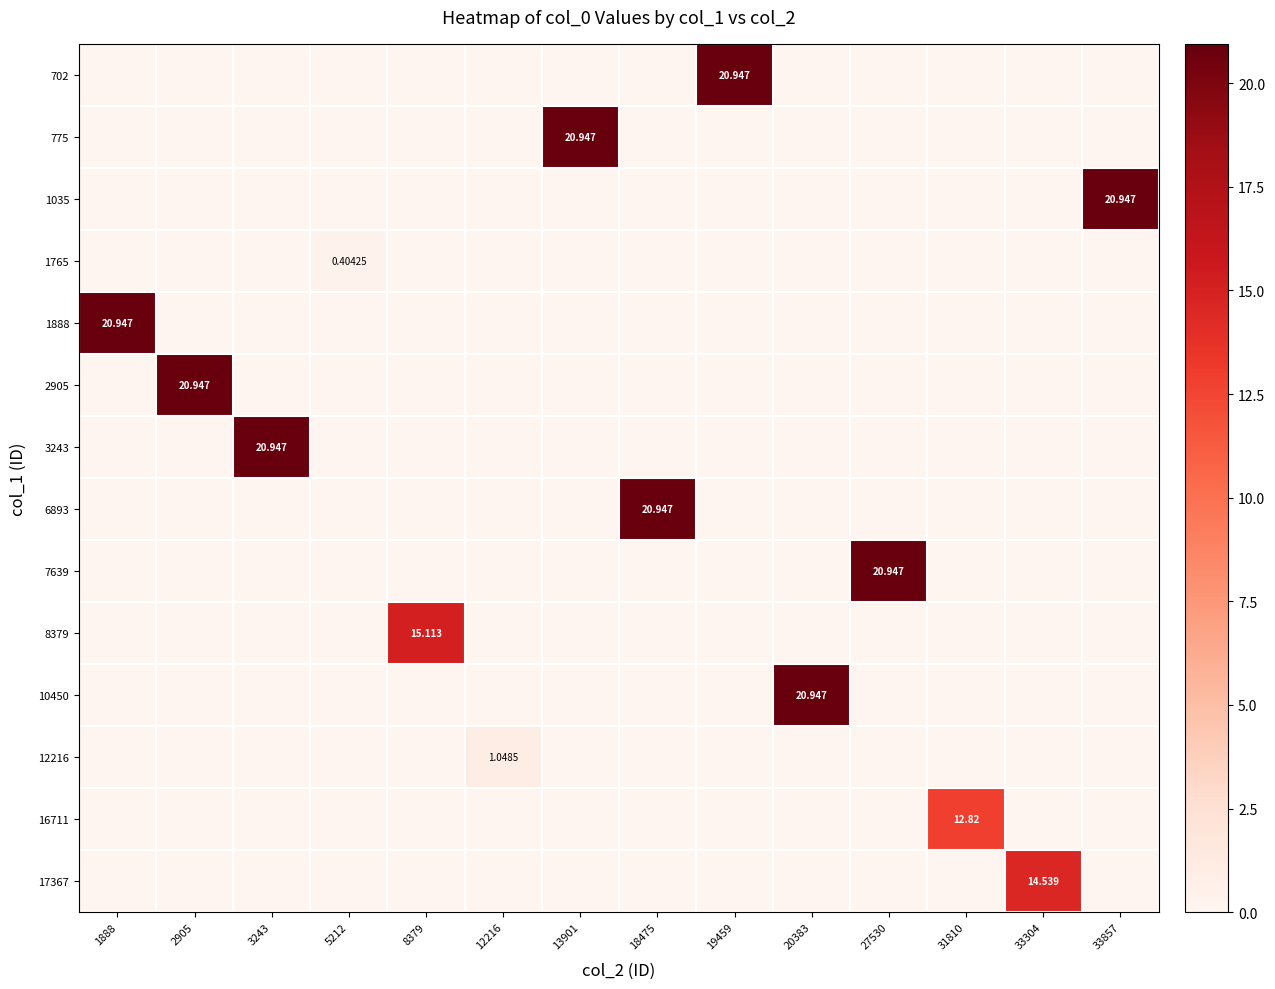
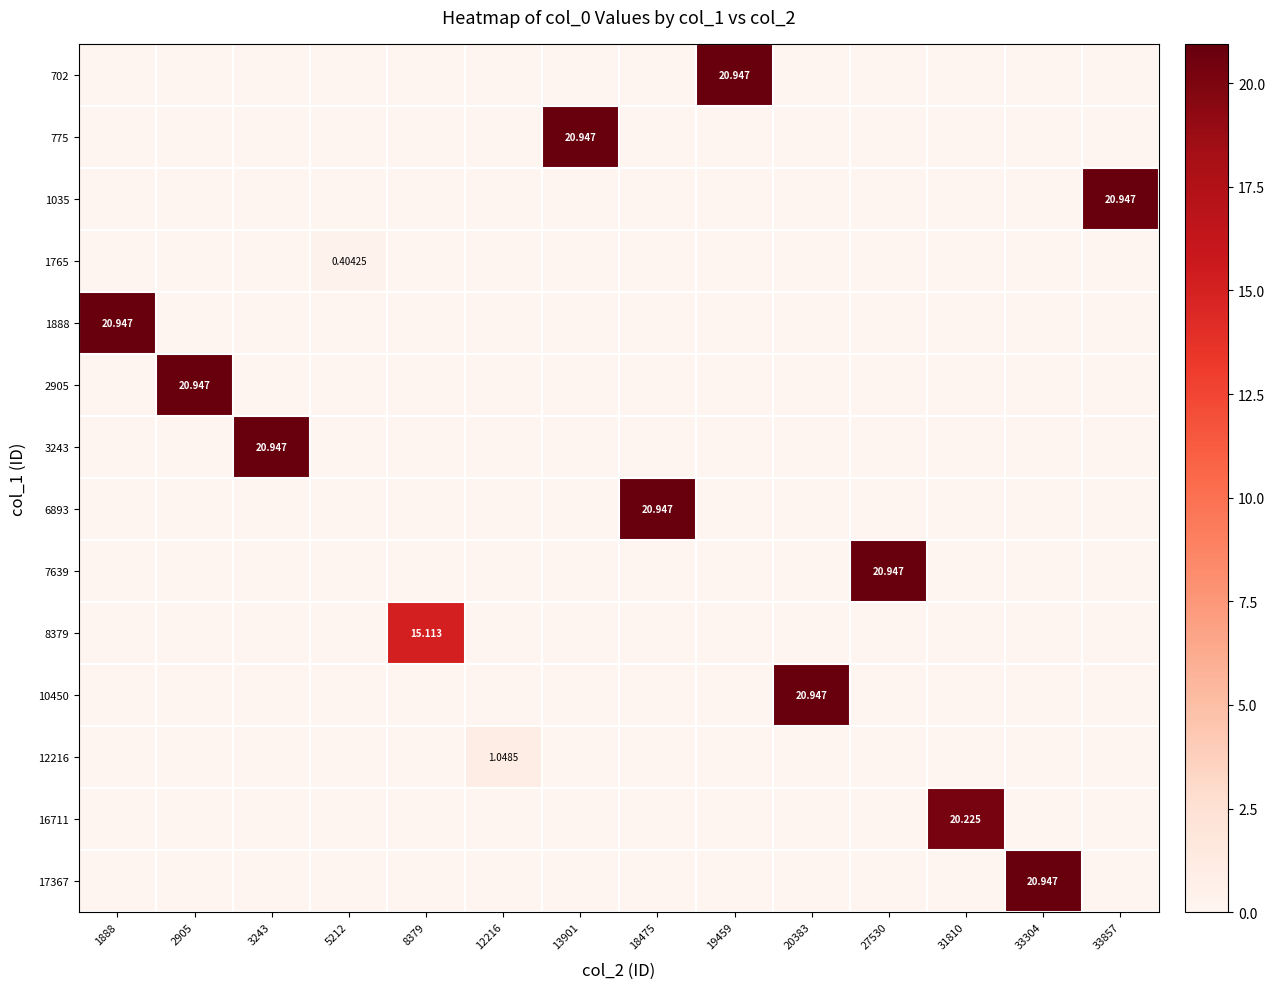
  {
    "702": {
      "19459": 20.947
    },
    "775": {
      "13901": 20.947
    },
    "1035": {
      "33857": 20.947
    },
    "1765": {
      "5212": 0.40425
    },
    "1888": {
      "1888": 20.947
    },
    "2905": {
      "2905": 20.947
    },
    "3243": {
      "3243": 20.947
    },
    "6893": {
      "18475": 20.947
    },
    "7639": {
      "27530": 20.947
    },
    "8379": {
      "8379": 15.113
    },
    "10450": {
      "20383": 20.947
    },
    "12216": {
      "12216": 1.0485
    },
    "16711": {
-     "31810": 12.82
+     "31810": 20.225
    },
    "17367": {
-     "33304": 14.539
+     "33304": 20.947
    }
  }
